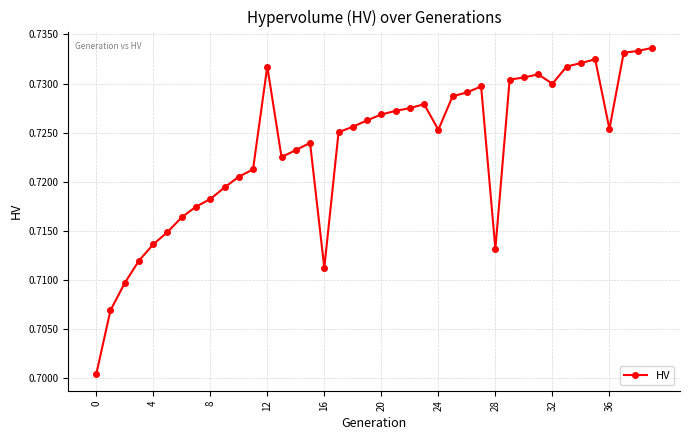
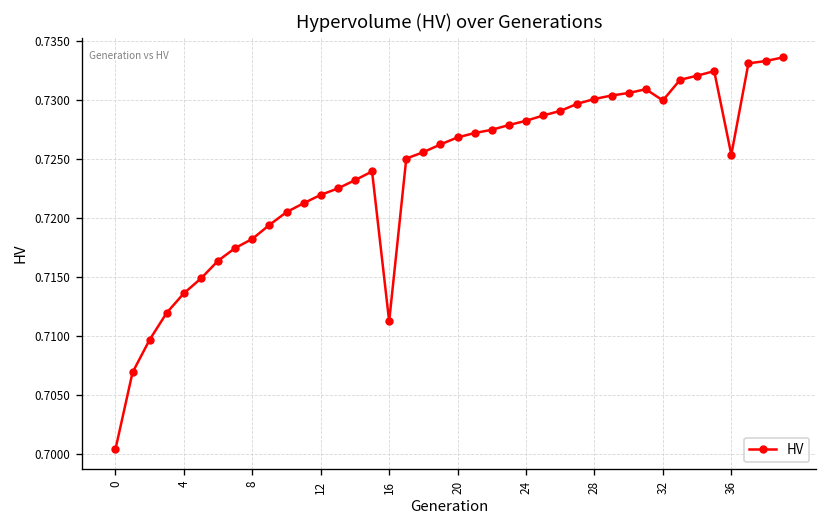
  {
    "0": 0.700,
    "4": 0.714,
    "8": 0.718,
-   "12": 0.732,
+   "12": 0.722,
    "16": 0.711,
    "20": 0.727,
-   "24": 0.725,
-   "28": 0.713,
+   "24": 0.728,
+   "28": 0.730,
    "32": 0.730,
    "36": 0.725
  }
